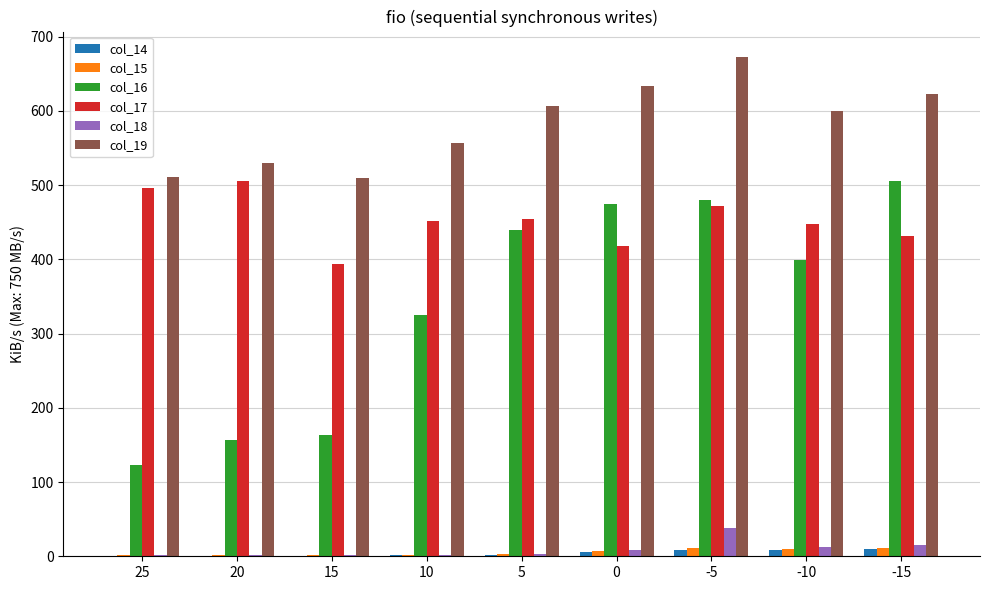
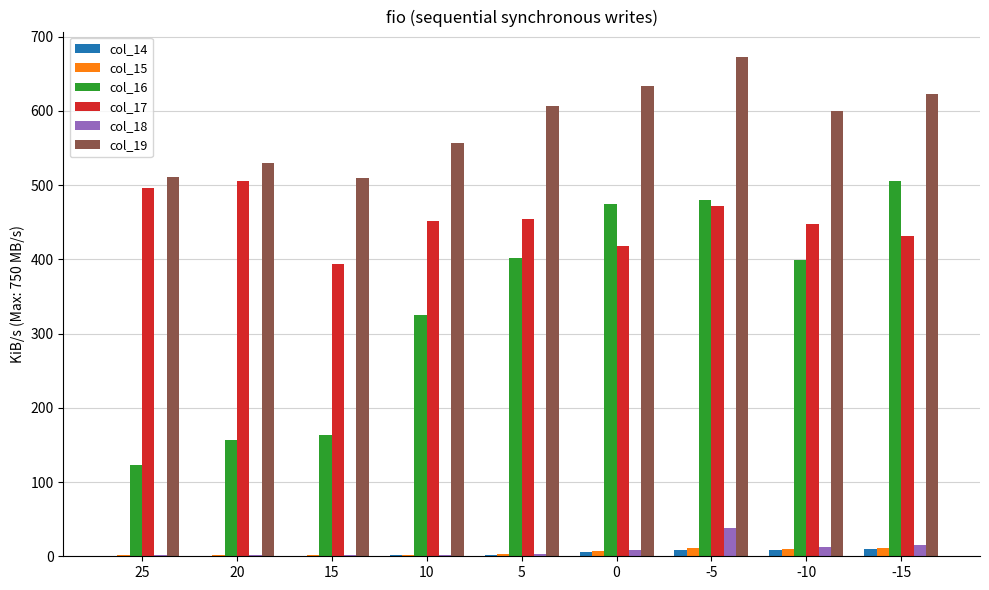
  {
    "col_14": {
      "0": 10,
      "-5": 10,
      "-10": 10,
      "-15": 10
    },
    "col_15": {
      "0": 10,
      "-5": 10,
      "-10": 10,
      "-15": 10
    },
    "col_16": {
      "25": 120,
      "20": 160,
      "15": 160,
      "10": 330,
-     "5": 440,
+     "5": 400,
      "0": 470,
      "-5": 480,
      "-10": 400,
      "-15": 510
    },
    "col_17": {
      "25": 500,
      "20": 510,
      "15": 390,
      "10": 450,
      "5": 450,
      "0": 420,
      "-5": 470,
      "-10": 450,
      "-15": 430
    },
    "col_18": {
      "5": 0,
      "0": 10,
      "-5": 40,
      "-10": 10,
      "-15": 10
    },
    "col_19": {
      "25": 510,
      "20": 530,
      "15": 510,
      "10": 560,
      "5": 610,
      "0": 630,
      "-5": 670,
      "-10": 600,
      "-15": 620
    }
  }
